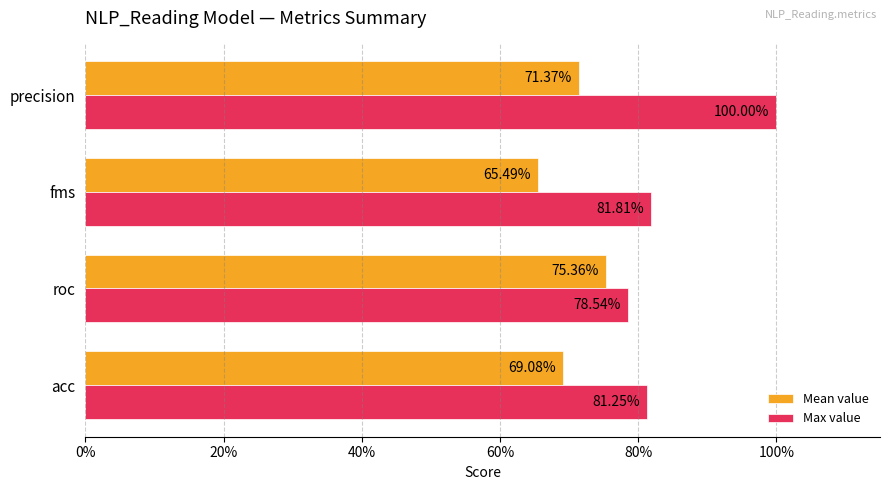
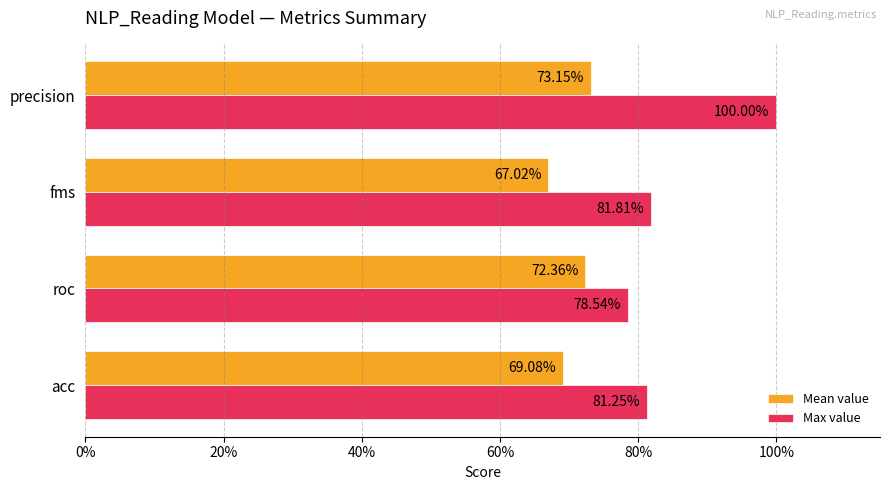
  {
    "Mean value": {
-     "precision": "71.37%",
-     "fms": "65.49%",
-     "roc": "75.36%",
+     "precision": "73.15%",
+     "fms": "67.02%",
+     "roc": "72.36%",
      "acc": "69.08%"
    },
    "Max value": {
      "precision": "100.00%",
      "fms": "81.81%",
      "roc": "78.54%",
      "acc": "81.25%"
    }
  }
